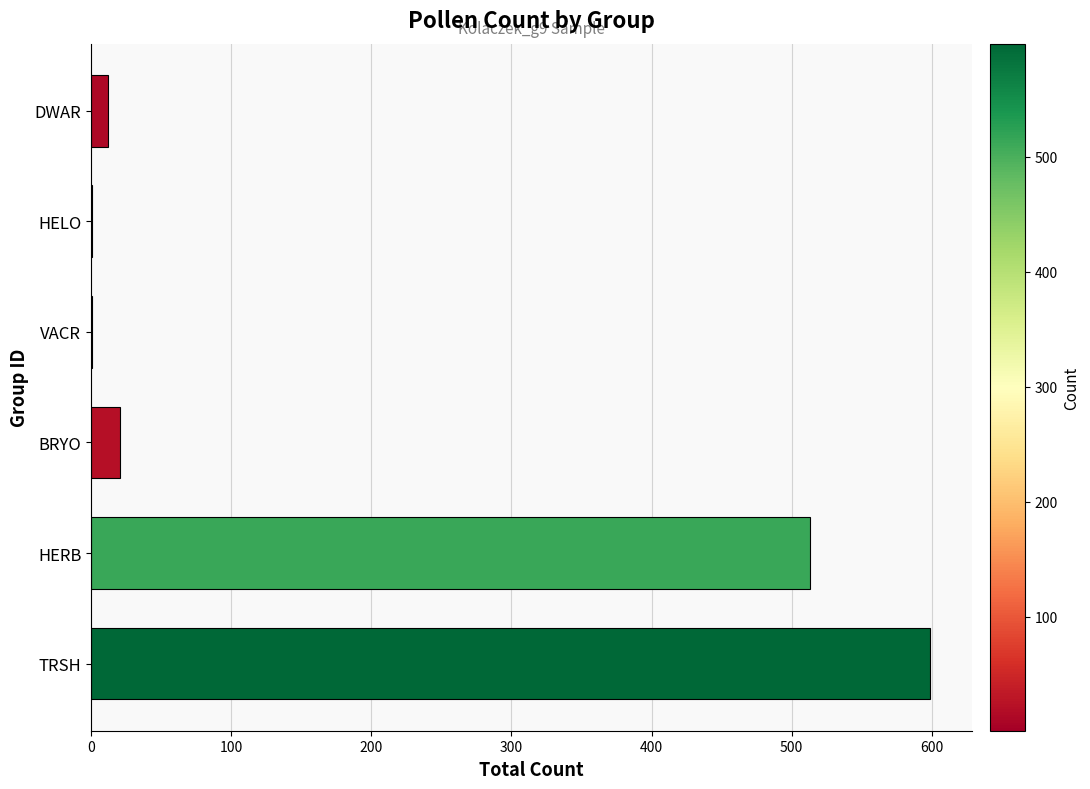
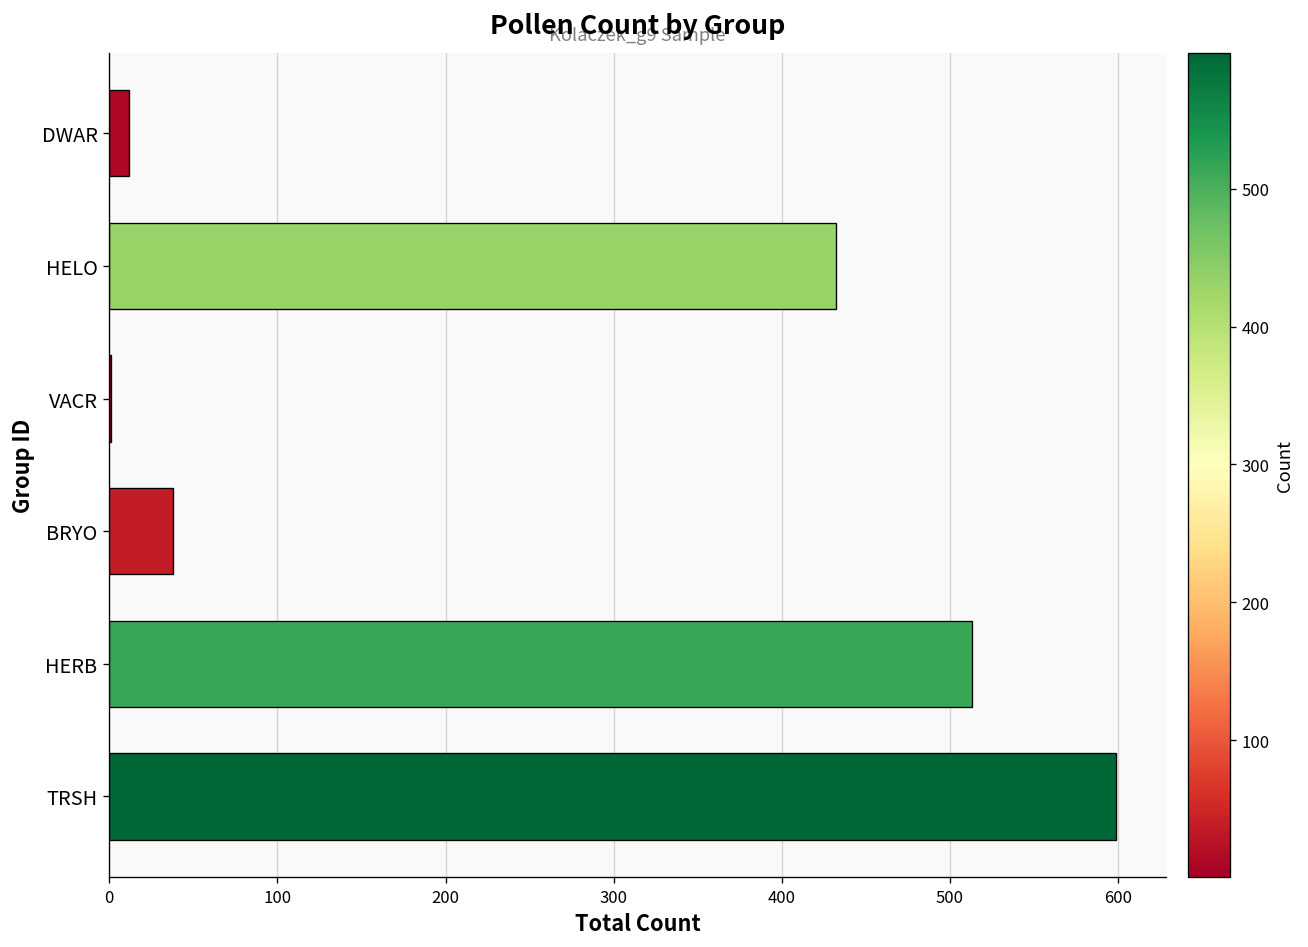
  {
    "DWAR": 12,
-   "HELO": 1,
-   "BRYO": 21,
+   "HELO": 432,
+   "BRYO": 38,
    "HERB": 513,
    "TRSH": 599
  }
